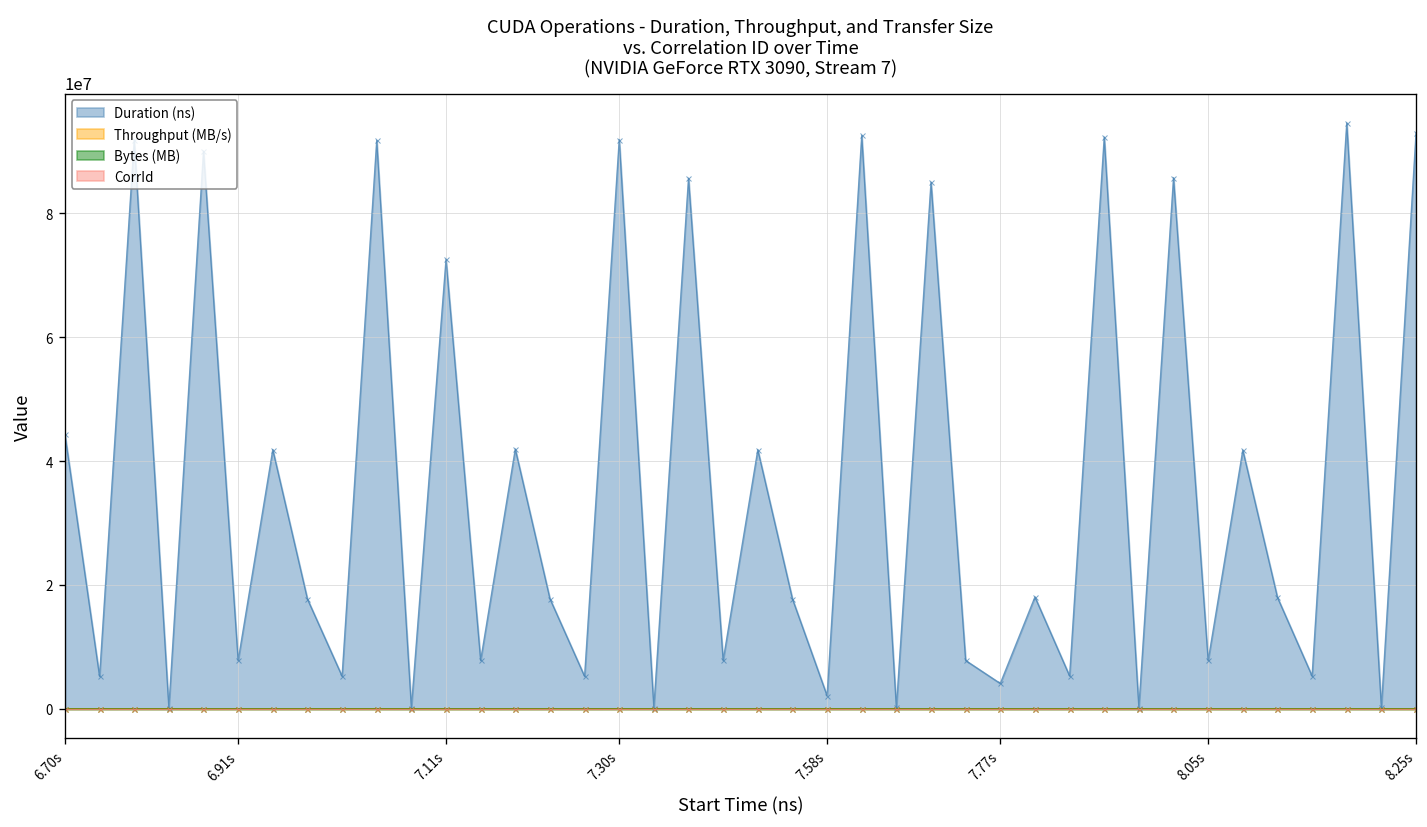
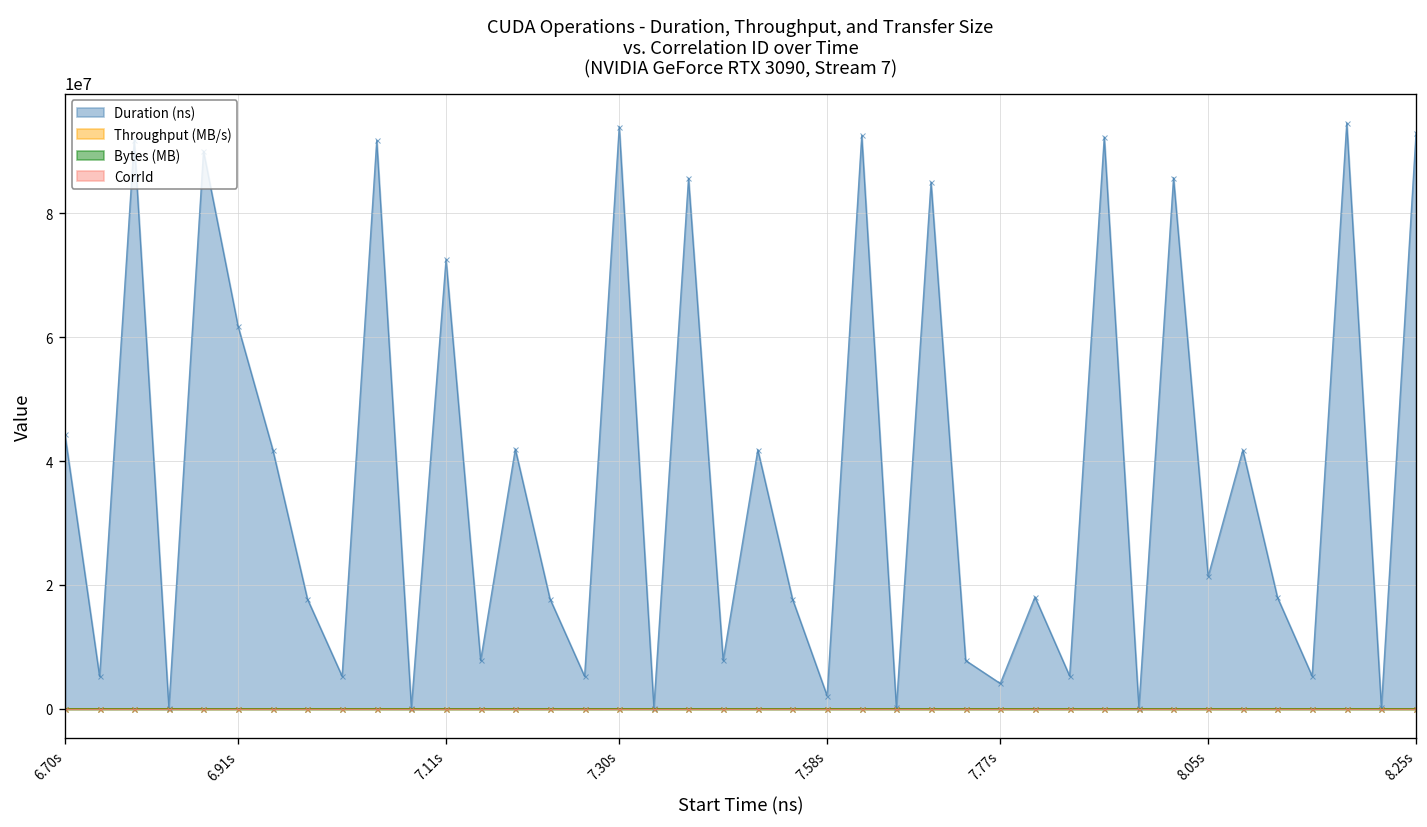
  {
    "Duration (ns)": {
      "6.70s": 44000000,
-     "6.91s": 8000000,
+     "6.91s": 62000000,
      "7.11s": 73000000,
-     "7.30s": 92000000,
+     "7.30s": 94000000,
      "7.58s": 2000000,
      "7.77s": 4000000,
-     "8.05s": 8000000,
+     "8.05s": 21000000,
      "8.25s": 93000000
    },
    "CorrId": {
      "6.70s": 0,
      "6.91s": 0,
      "7.11s": 0,
      "7.30s": 0,
      "7.58s": 0,
      "7.77s": 0,
      "8.05s": 0,
      "8.25s": 0
    }
  }
